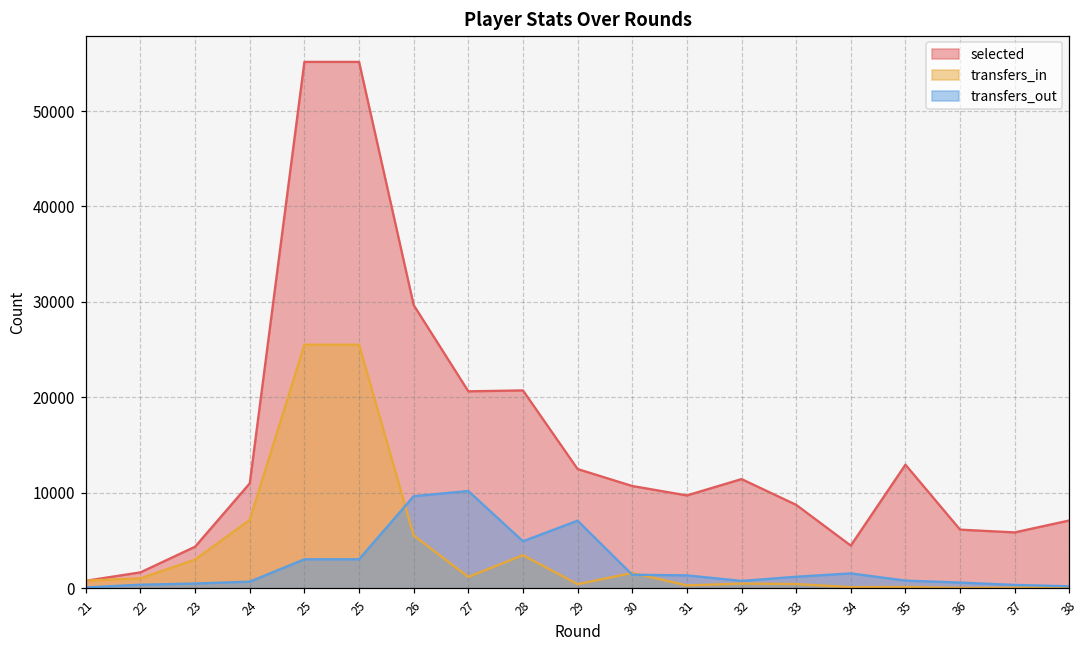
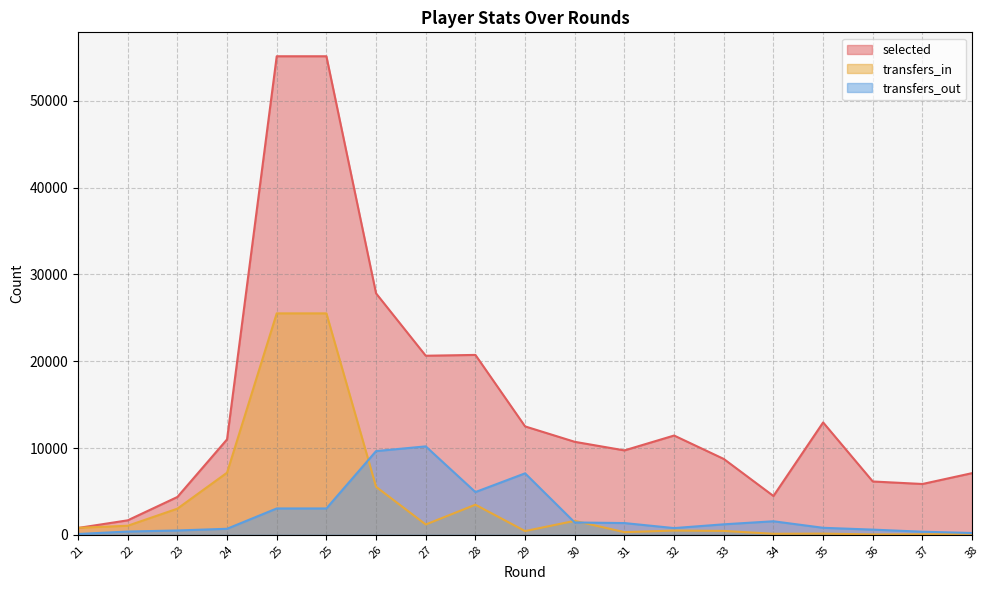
  {
    "selected": {
      "22": 2000,
      "23": 4000,
      "24": 11000,
-     "26": 30000,
+     "26": 28000,
      "27": 21000,
      "28": 21000,
      "29": 12000,
      "30": 11000,
      "31": 10000,
      "32": 11000,
      "33": 9000,
      "34": 4000,
      "35": 13000,
      "36": 6000,
      "37": 6000,
      "38": 7000
    },
    "transfers_in": {
      "22": 1000,
      "23": 3000,
      "24": 7000,
      "26": 6000,
      "27": 1000,
      "28": 3000,
      "29": 0,
      "31": 0,
      "33": 0,
      "34": 0,
      "35": 0,
      "36": 0,
      "37": 0
    },
    "transfers_out": {
      "21": 0,
      "22": 0,
      "23": 1000,
      "24": 1000,
      "26": 10000,
      "27": 10000,
      "28": 5000,
      "29": 7000,
      "31": 1000,
      "33": 1000,
      "34": 2000,
      "35": 1000,
      "36": 1000,
      "37": 0
    }
  }
